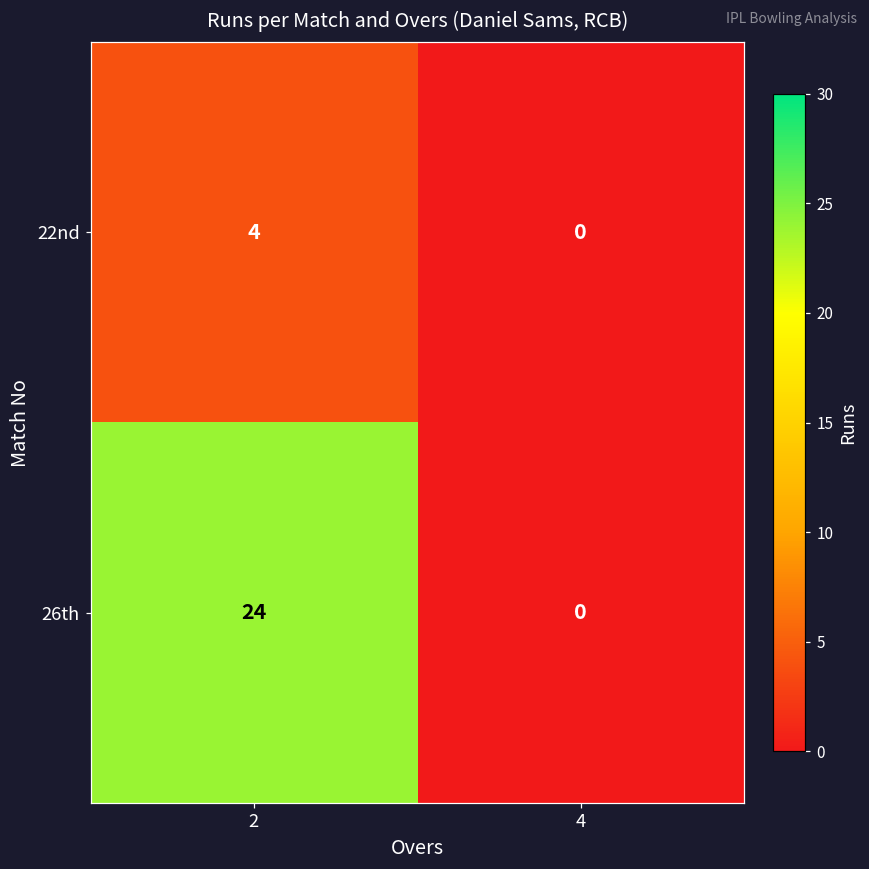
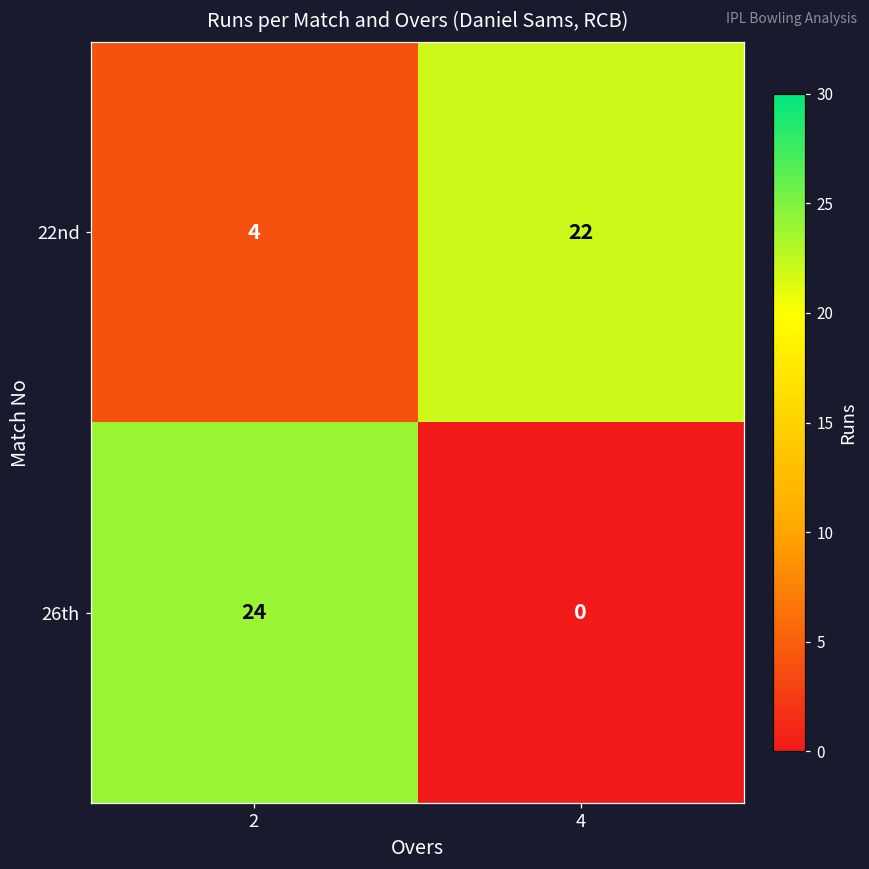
  {
    "22nd": {
      "2": 4,
-     "4": 0
+     "4": 22
    },
    "26th": {
      "2": 24,
      "4": 0
    }
  }
